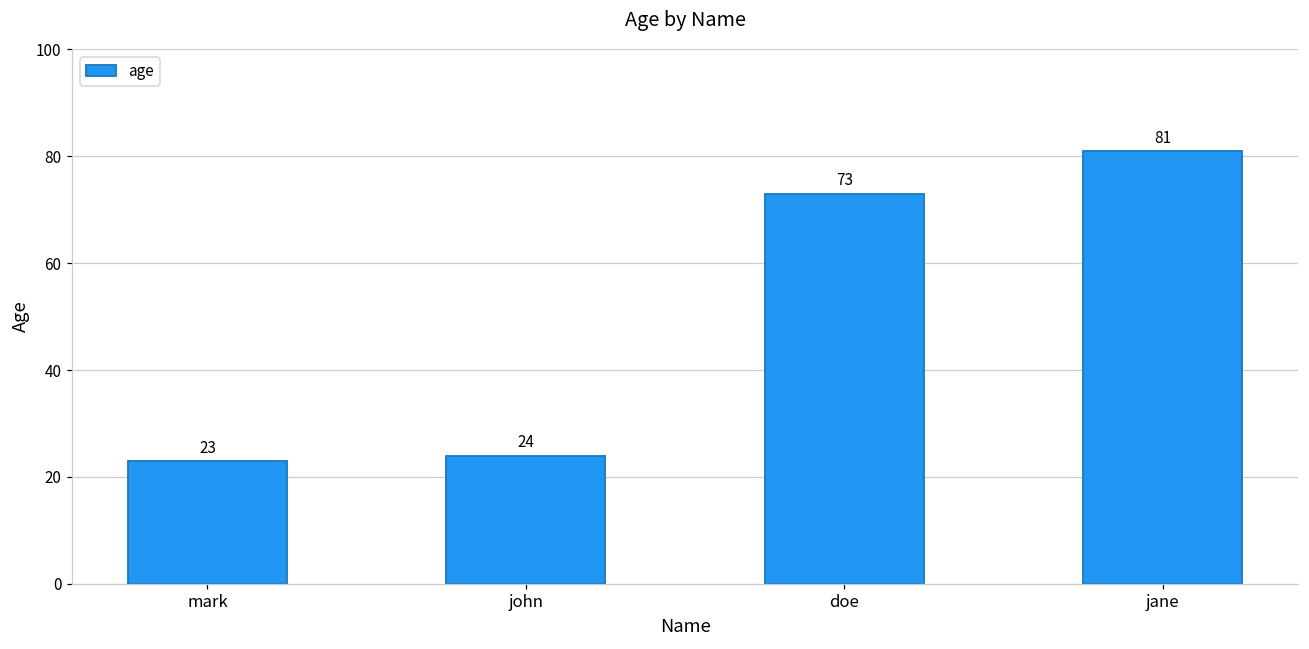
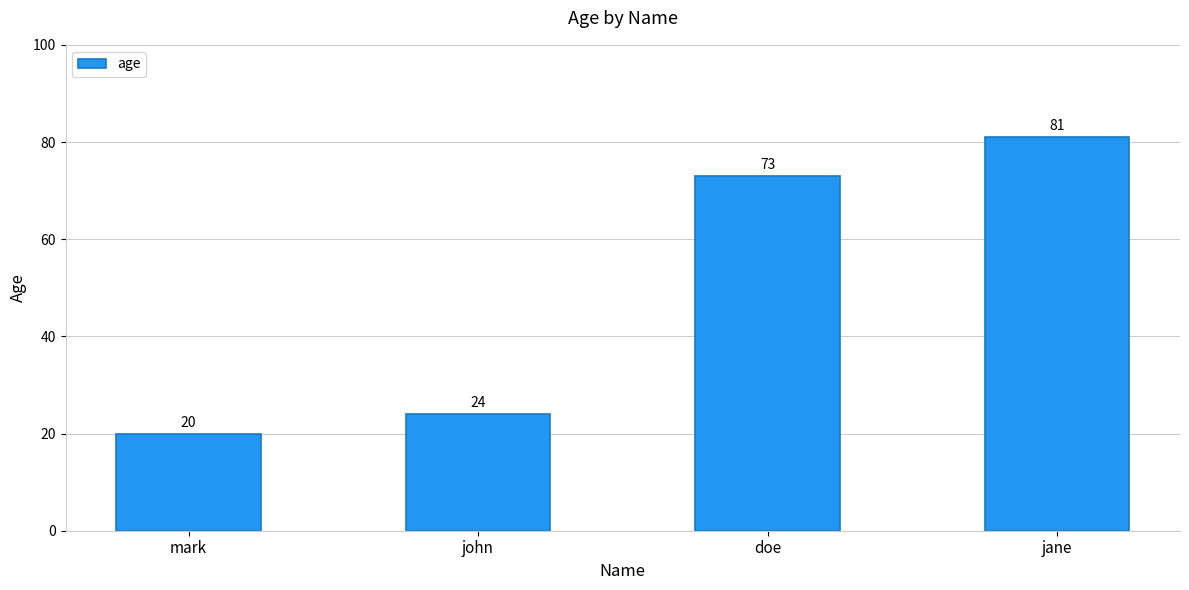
  {
-   "mark": 23,
+   "mark": 20,
    "john": 24,
    "doe": 73,
    "jane": 81
  }
